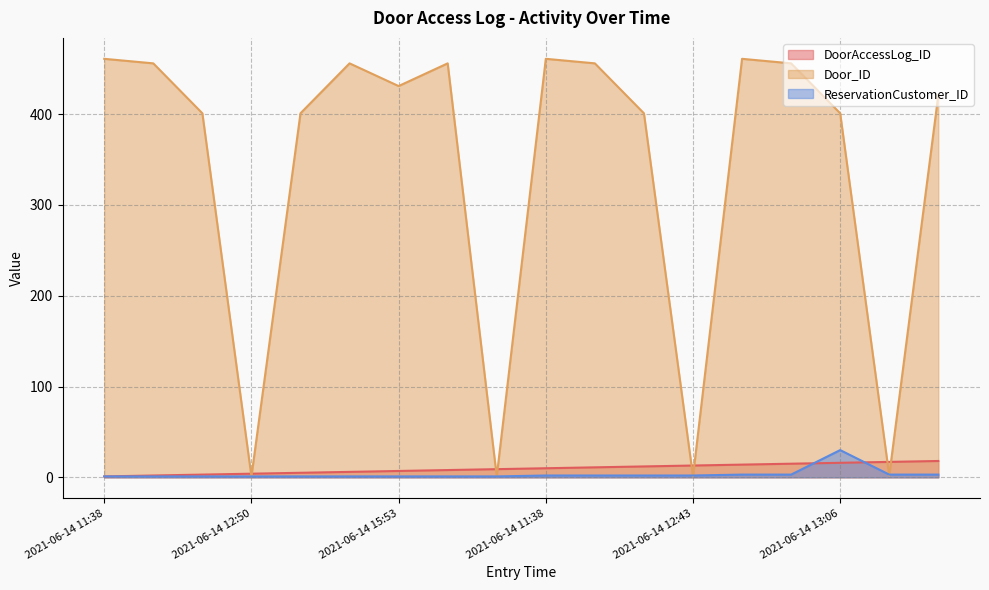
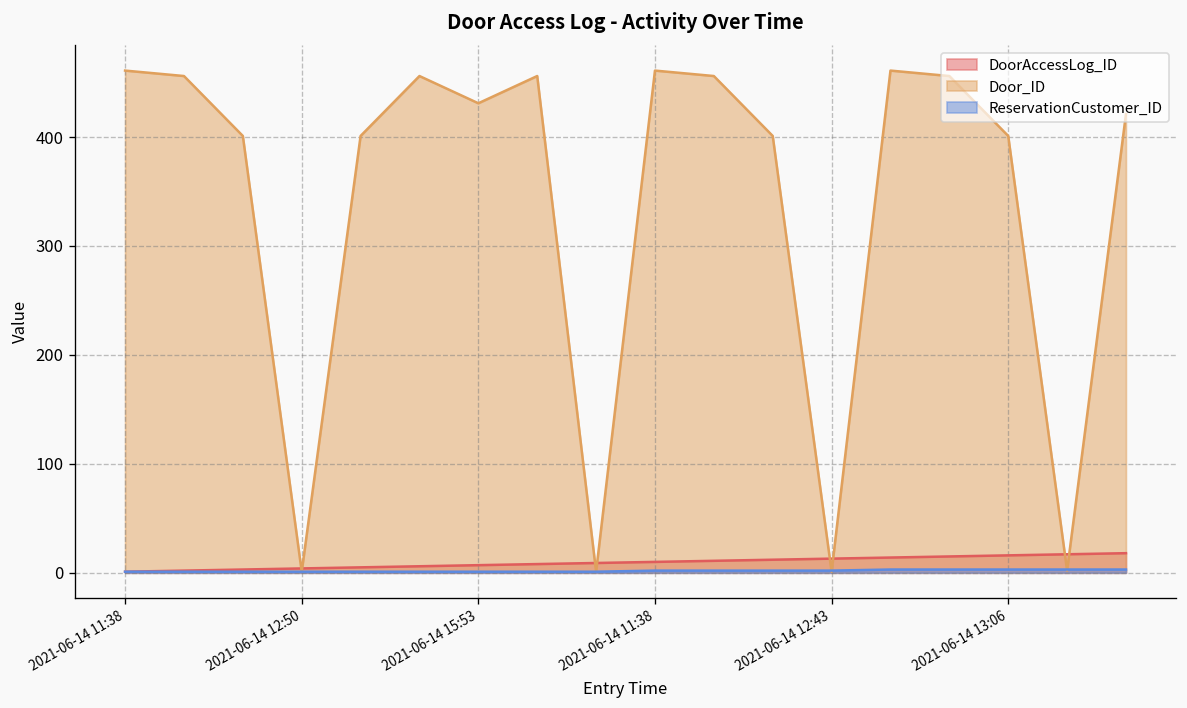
  {
    "ReservationCustomer_ID": {
      "2021-06-14 15:53": 0,
-     "2021-06-14 13:06": 30
+     "2021-06-14 13:06": 0
    }
  }
